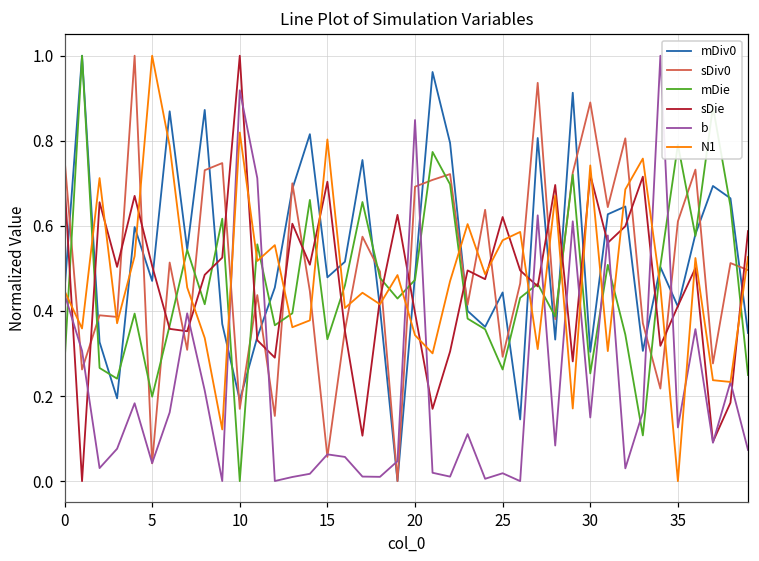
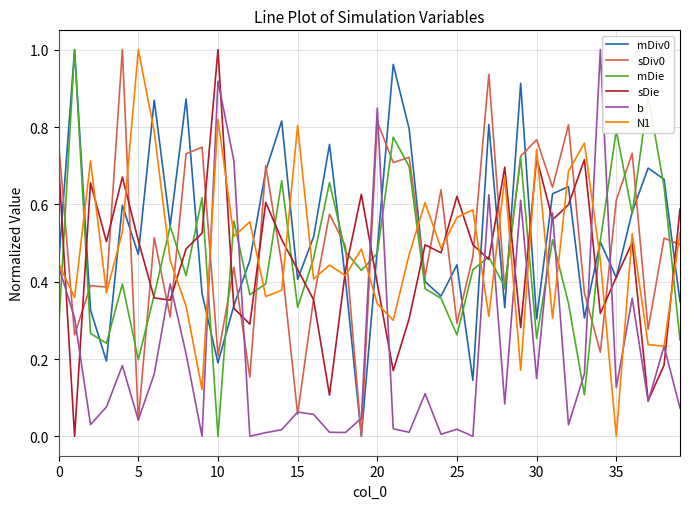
  {
    "mDiv0": {
      "5": 0.47,
      "10": 0.19,
-     "15": 0.48,
+     "15": 0.41,
      "20": 0.48,
      "25": 0.44,
      "30": 0.30
    },
    "sDiv0": {
      "0": 0.76,
-     "10": 0.17,
-     "20": 0.69,
+     "10": 0.21,
+     "20": 0.81,
      "25": 0.29,
-     "30": 0.89,
+     "30": 0.77,
      "35": 0.61
    },
    "mDie": {
      "0": 0.28,
      "5": 0.20,
      "10": 0.00,
      "15": 0.33,
      "20": 0.47,
      "25": 0.26,
      "30": 0.25
    },
    "sDie": {
      "0": 0.70,
      "5": 0.51,
      "10": 1.00,
-     "15": 0.70,
+     "15": 0.43,
      "20": 0.40,
      "25": 0.62,
      "30": 0.72
    },
    "b": {
      "0": 0.44,
      "10": 0.92,
      "20": 0.85,
      "25": 0.02,
      "30": 0.15,
      "35": 0.13
    },
    "N1": {
      "5": 1.00,
      "10": 0.82,
      "15": 0.80,
      "20": 0.34,
      "25": 0.57,
      "30": 0.74,
      "35": 0.00
    }
  }
